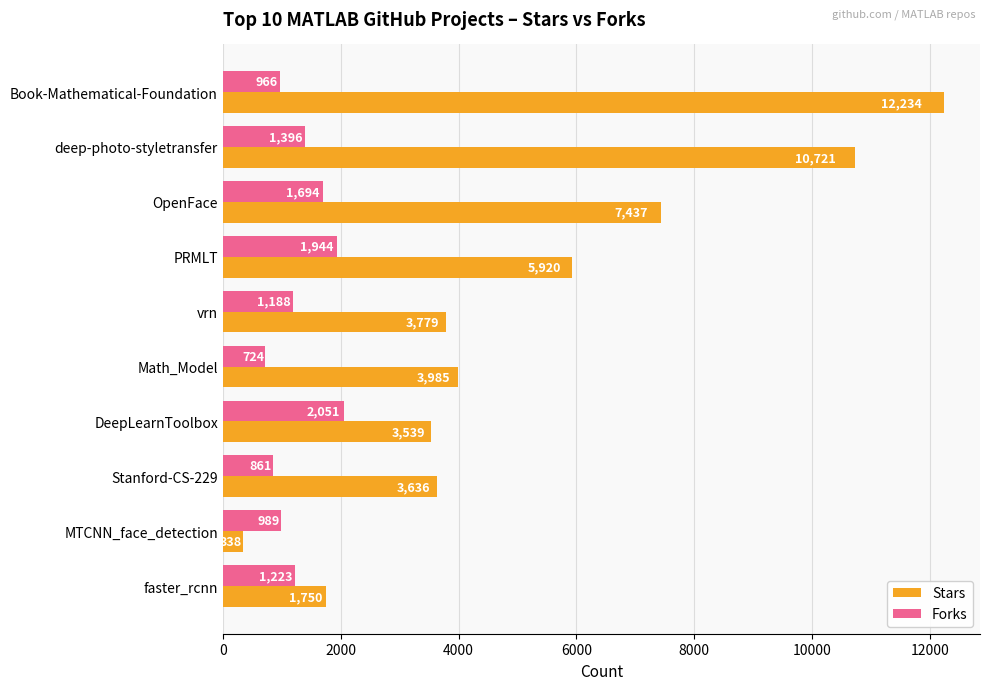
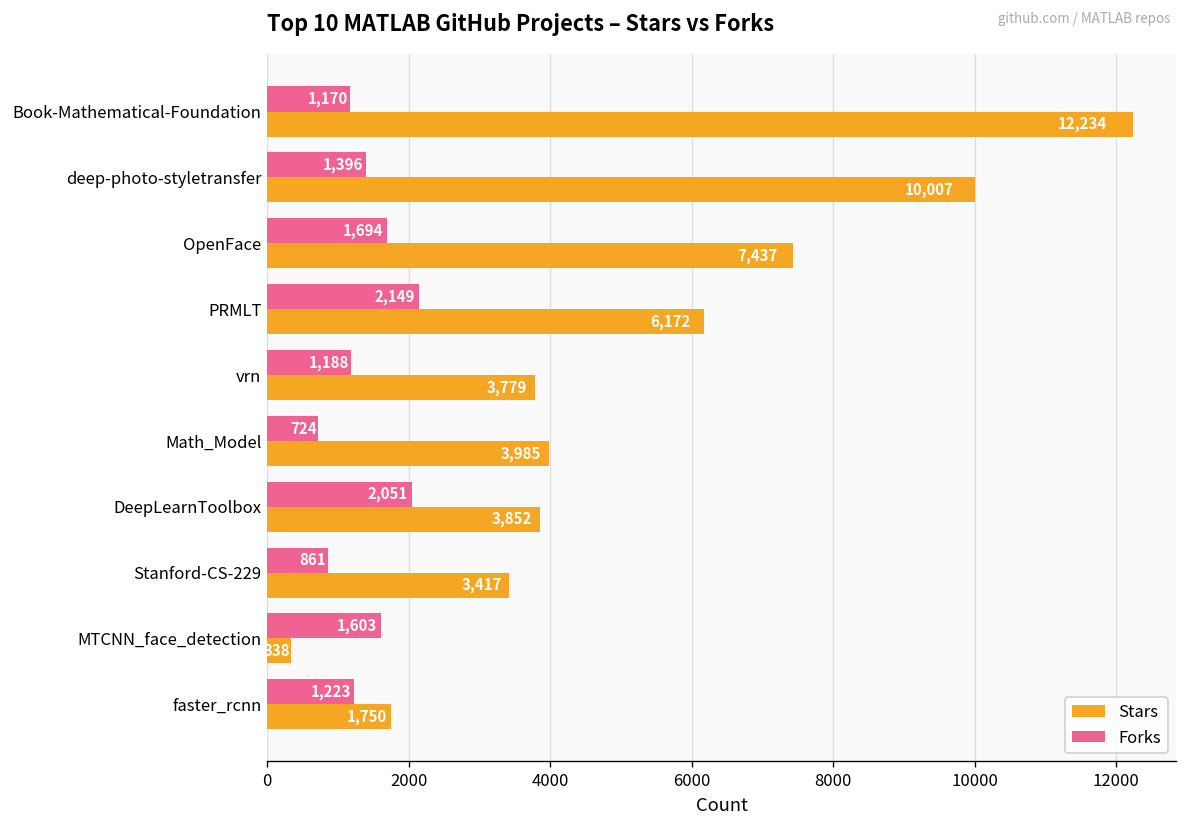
  {
    "Stars": {
      "Book-Mathematical-Foundation": "12,234",
-     "deep-photo-styletransfer": "10,721",
+     "deep-photo-styletransfer": "10,007",
      "OpenFace": "7,437",
-     "PRMLT": "5,920",
+     "PRMLT": "6,172",
      "vrn": "3,779",
      "Math_Model": "3,985",
-     "DeepLearnToolbox": "3,539",
-     "Stanford-CS-229": "3,636",
+     "DeepLearnToolbox": "3,852",
+     "Stanford-CS-229": "3,417",
      "MTCNN_face_detection": "338",
      "faster_rcnn": "1,750"
    },
    "Forks": {
-     "Book-Mathematical-Foundation": "966",
+     "Book-Mathematical-Foundation": "1,170",
      "deep-photo-styletransfer": "1,396",
      "OpenFace": "1,694",
-     "PRMLT": "1,944",
+     "PRMLT": "2,149",
      "vrn": "1,188",
      "Math_Model": "724",
      "DeepLearnToolbox": "2,051",
      "Stanford-CS-229": "861",
-     "MTCNN_face_detection": "989",
+     "MTCNN_face_detection": "1,603",
      "faster_rcnn": "1,223"
    }
  }
